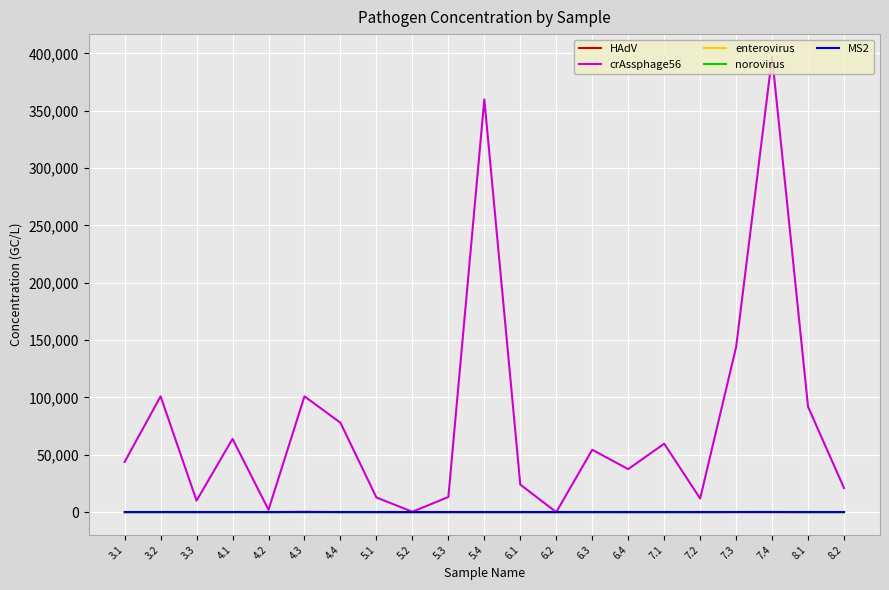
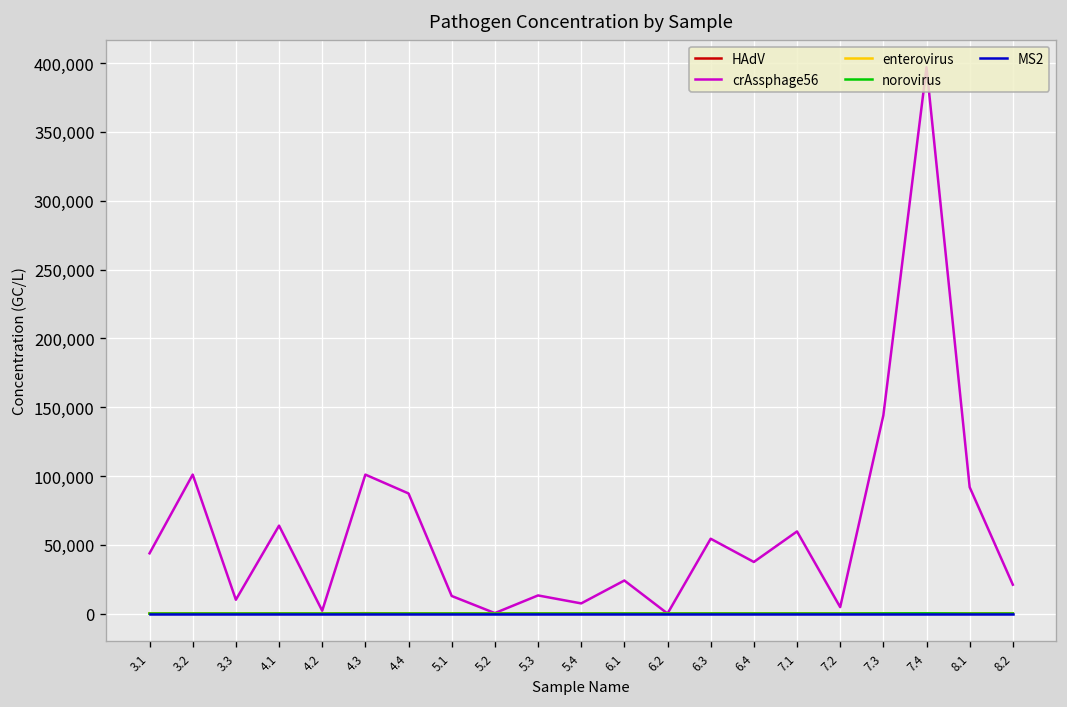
  {
    "MS2": {
      "3.1": "0",
      "3.2": "0",
      "3.3": "0",
      "4.1": "0",
      "4.3": "0",
      "4.4": "0",
      "5.1": "0",
      "5.3": "0",
      "5.4": "0",
      "6.1": "0",
      "6.3": "0",
      "6.4": "0",
      "7.1": "0",
      "7.2": "0",
      "7.3": "0",
      "7.4": "0",
      "8.1": "0",
      "8.2": "0"
    },
    "crAssphage56": {
      "3.1": "44,000",
      "3.2": "101,000",
      "3.3": "10,000",
      "4.1": "64,000",
      "4.3": "101,000",
-     "4.4": "78,000",
+     "4.4": "87,000",
      "5.1": "13,000",
      "5.3": "13,000",
-     "5.4": "360,000",
+     "5.4": "7,000",
      "6.1": "24,000",
      "6.3": "54,000",
      "6.4": "38,000",
      "7.1": "60,000",
-     "7.2": "12,000",
+     "7.2": "5,000",
      "7.3": "144,000",
      "8.1": "92,000",
      "8.2": "21,000"
    }
  }
